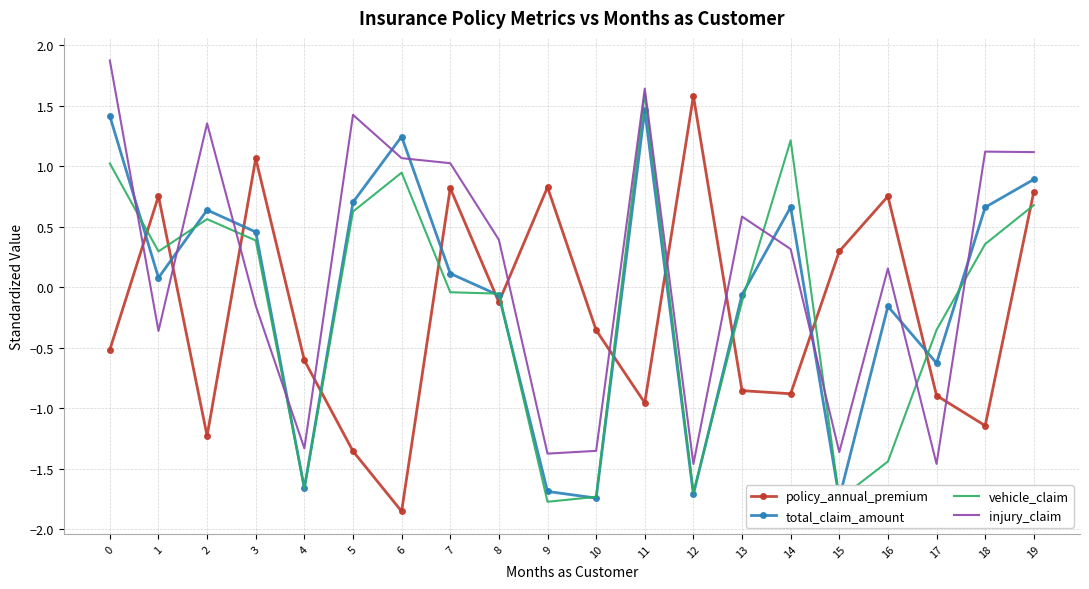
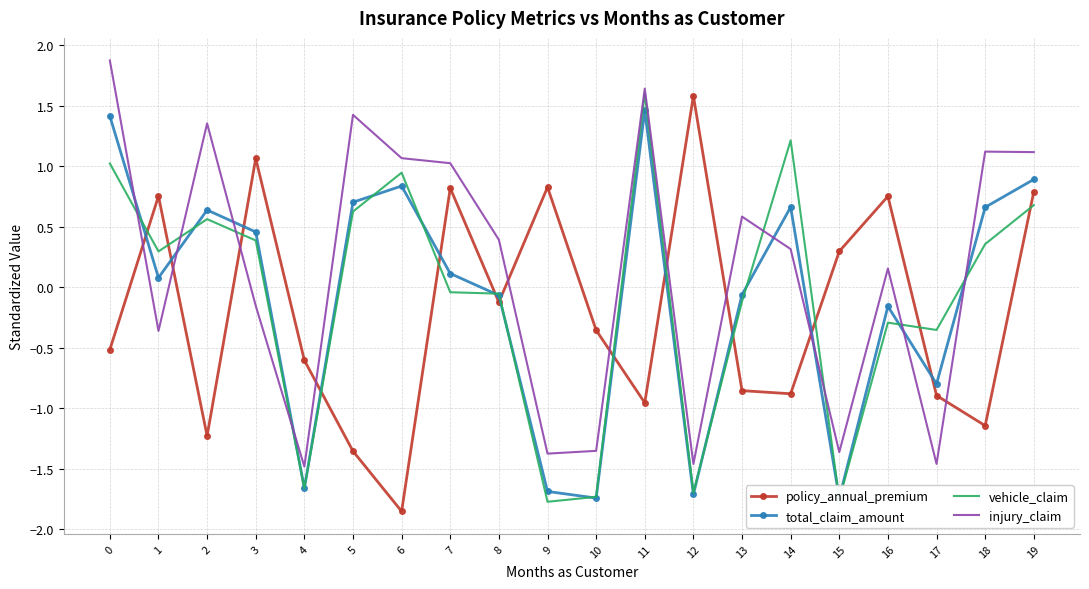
  {
    "policy_annual_premium": {
      "0": -0.52,
      "1": 0.75,
      "2": -1.23,
      "3": 1.06,
      "4": -0.60,
      "5": -1.36,
      "6": -1.85,
      "7": 0.82,
      "8": -0.12,
      "9": 0.83,
      "10": -0.36,
      "11": -0.96,
      "12": 1.58,
      "13": -0.86,
      "14": -0.88,
      "15": 0.30,
      "16": 0.75,
      "17": -0.90,
      "18": -1.15,
      "19": 0.79
    },
    "total_claim_amount": {
      "0": 1.41,
      "1": 0.08,
      "2": 0.64,
      "3": 0.46,
      "5": 0.70,
-     "6": 1.25,
+     "6": 0.84,
      "7": 0.11,
      "9": -1.69,
      "11": 1.46,
      "13": -0.06,
      "14": 0.66,
      "16": -0.16,
-     "17": -0.63,
+     "17": -0.80,
      "18": 0.66,
      "19": 0.89
    },
    "vehicle_claim": {
      "0": 1.02,
      "1": 0.30,
      "2": 0.56,
      "3": 0.39,
      "5": 0.63,
      "6": 0.95,
      "7": -0.04,
      "9": -1.77,
      "11": 1.60,
      "13": -0.12,
      "14": 1.21,
-     "16": -1.44,
+     "16": -0.29,
      "17": -0.35,
      "18": 0.36,
      "19": 0.68
    },
    "injury_claim": {
      "0": 1.87,
      "1": -0.36,
      "2": 1.35,
      "3": -0.15,
-     "4": -1.33,
+     "4": -1.48,
      "5": 1.42,
      "6": 1.07,
      "7": 1.02,
      "8": 0.39,
      "9": -1.38,
      "10": -1.35,
      "11": 1.64,
      "12": -1.46,
      "13": 0.58,
      "14": 0.31,
      "15": -1.36,
      "16": 0.15,
      "17": -1.46,
      "18": 1.12,
      "19": 1.12
    }
  }
